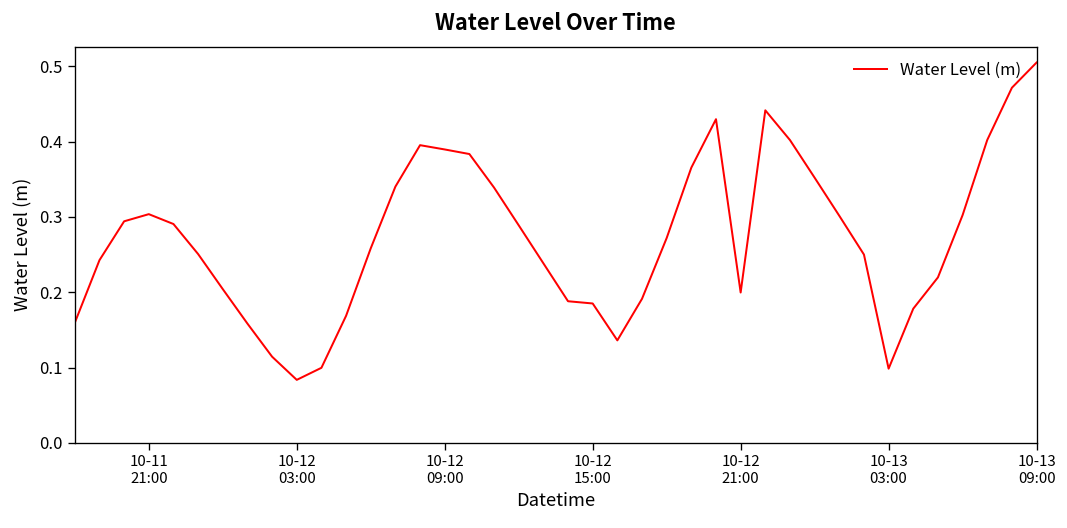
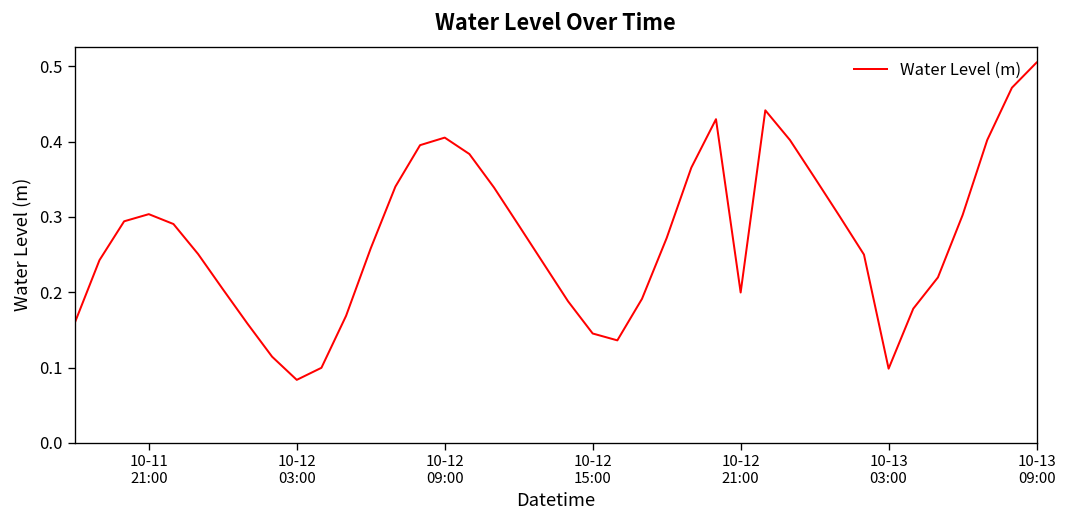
  {
    "10-11 21:00": 0.30,
    "10-12 03:00": 0.08,
-   "10-12 09:00": 0.39,
-   "10-12 15:00": 0.19,
+   "10-12 09:00": 0.41,
+   "10-12 15:00": 0.15,
    "10-12 21:00": 0.20,
    "10-13 03:00": 0.10,
    "10-13 09:00": 0.50
  }
